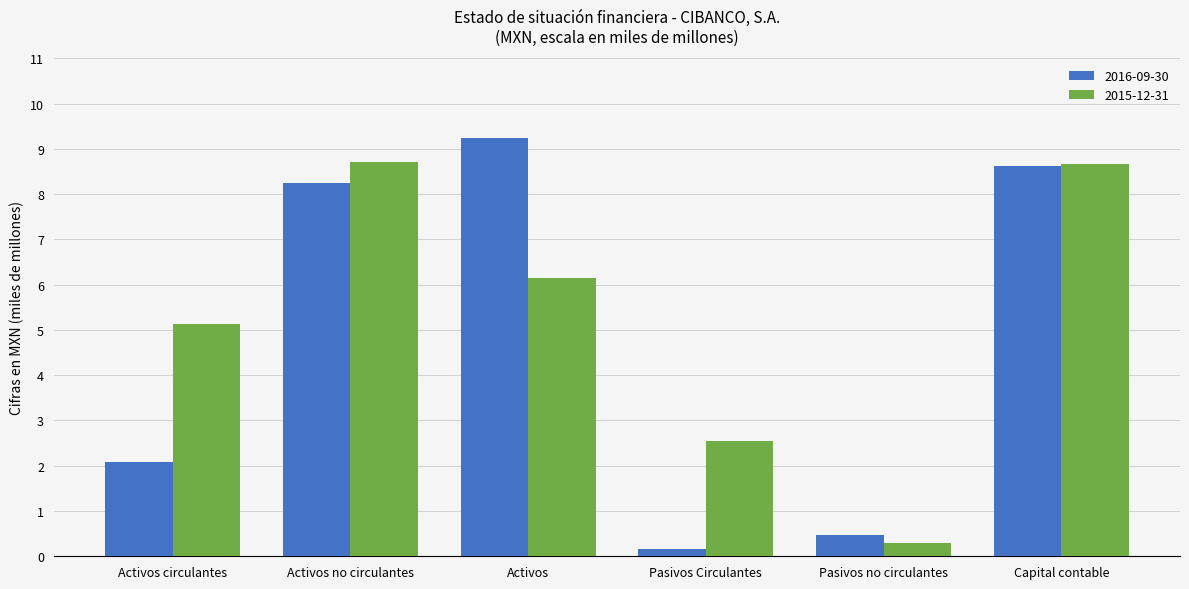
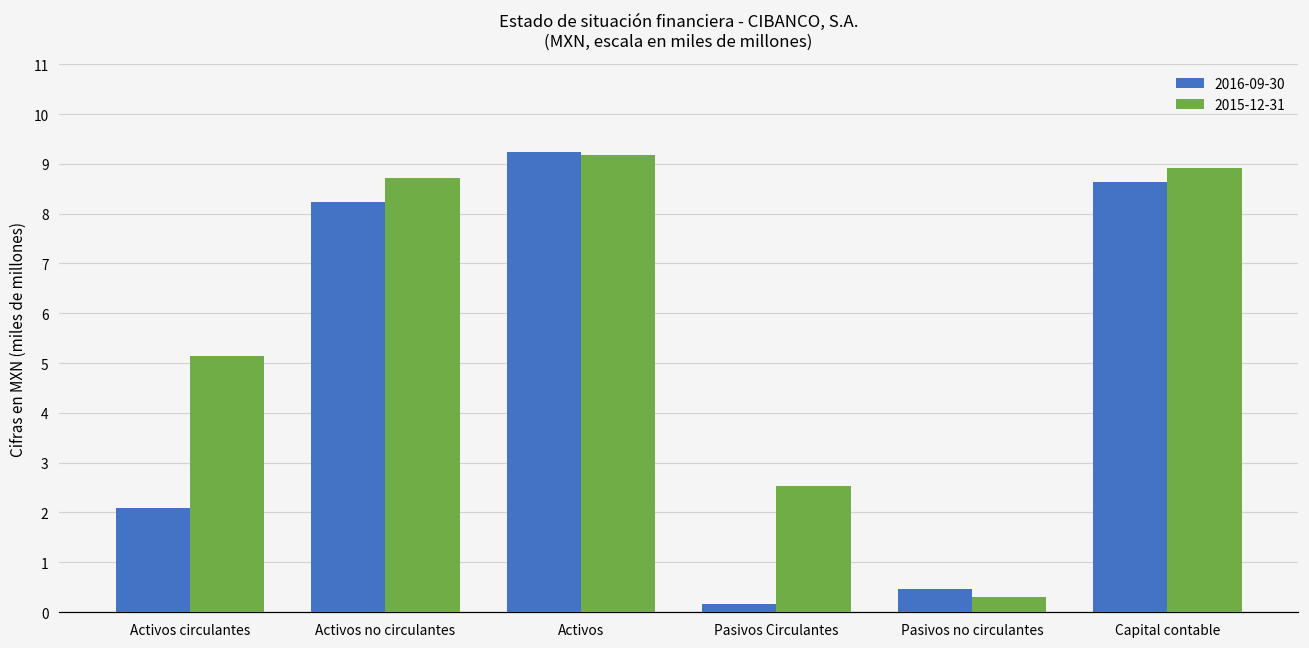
  {
    "2016-09-30": {
      "Activos circulantes": 2.1,
      "Activos no circulantes": 8.2,
      "Activos": 9.2,
      "Pasivos Circulantes": 0.2,
      "Pasivos no circulantes": 0.5,
      "Capital contable": 8.6
    },
    "2015-12-31": {
      "Activos circulantes": 5.1,
      "Activos no circulantes": 8.7,
-     "Activos": 6.2,
+     "Activos": 9.2,
      "Pasivos Circulantes": 2.5,
      "Pasivos no circulantes": 0.3,
-     "Capital contable": 8.7
+     "Capital contable": 8.9
    }
  }
